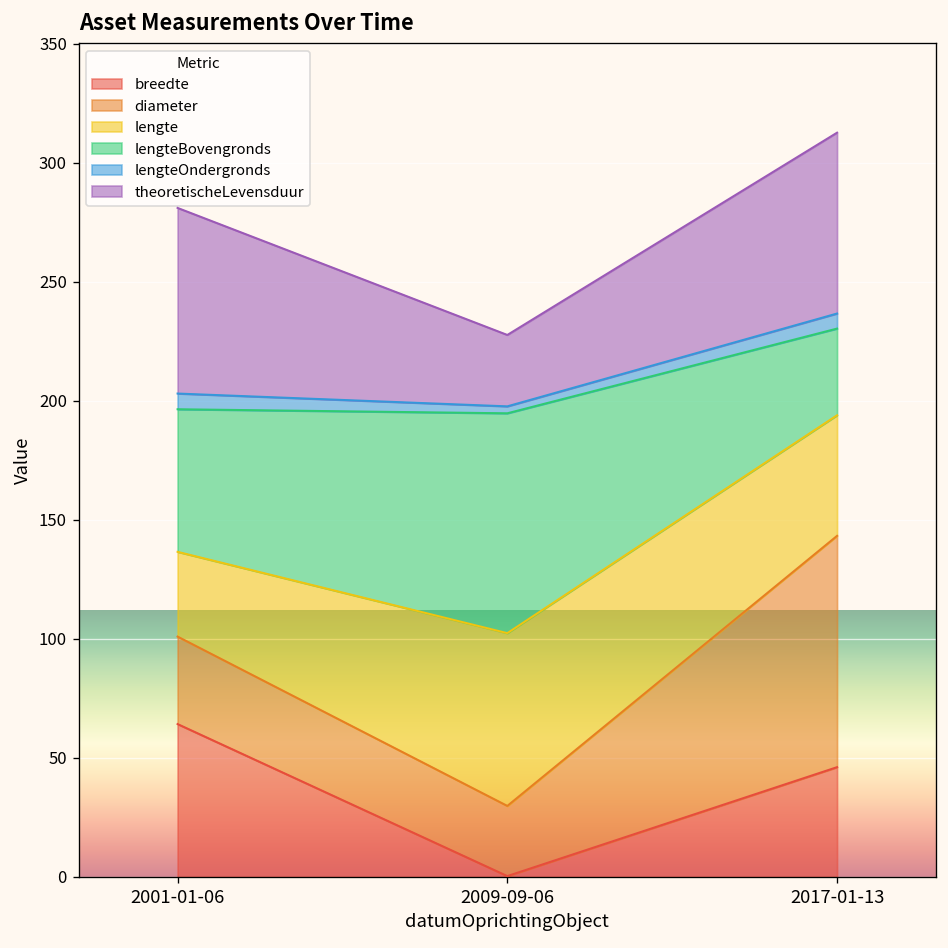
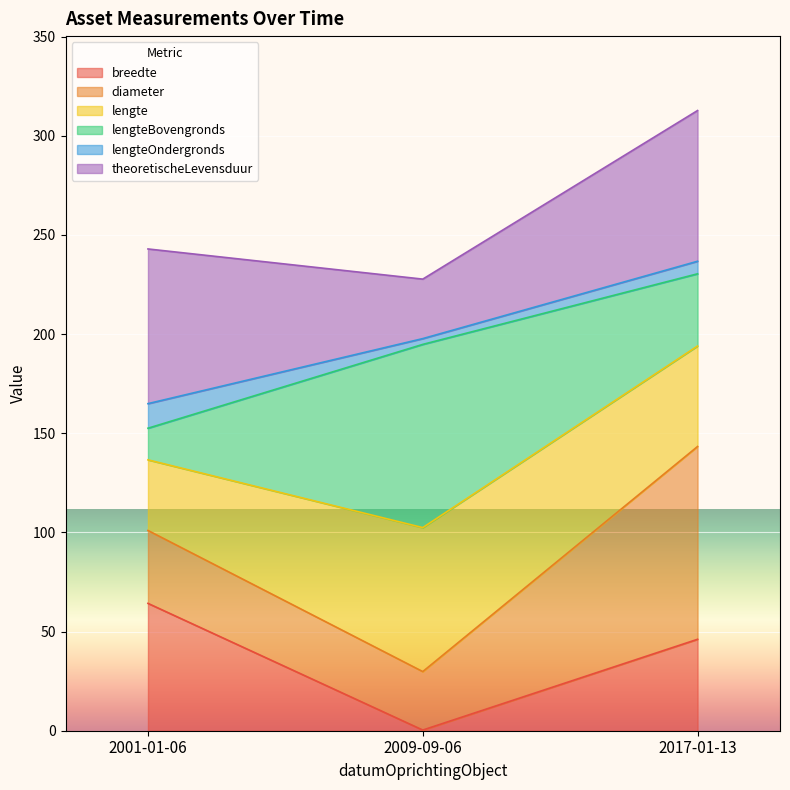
  {
    "lengte": {
      "2001-01-06": 36,
      "2009-09-06": 73,
      "2017-01-13": 51
    },
    "lengteBovengronds": {
-     "2001-01-06": 60,
+     "2001-01-06": 16,
      "2009-09-06": 92,
      "2017-01-13": 36
    },
    "lengteOndergronds": {
-     "2001-01-06": 7,
+     "2001-01-06": 12,
      "2009-09-06": 3,
      "2017-01-13": 6
    },
    "theoretischeLevensduur": {
      "2009-09-06": 30,
      "2017-01-13": 76
    }
  }
